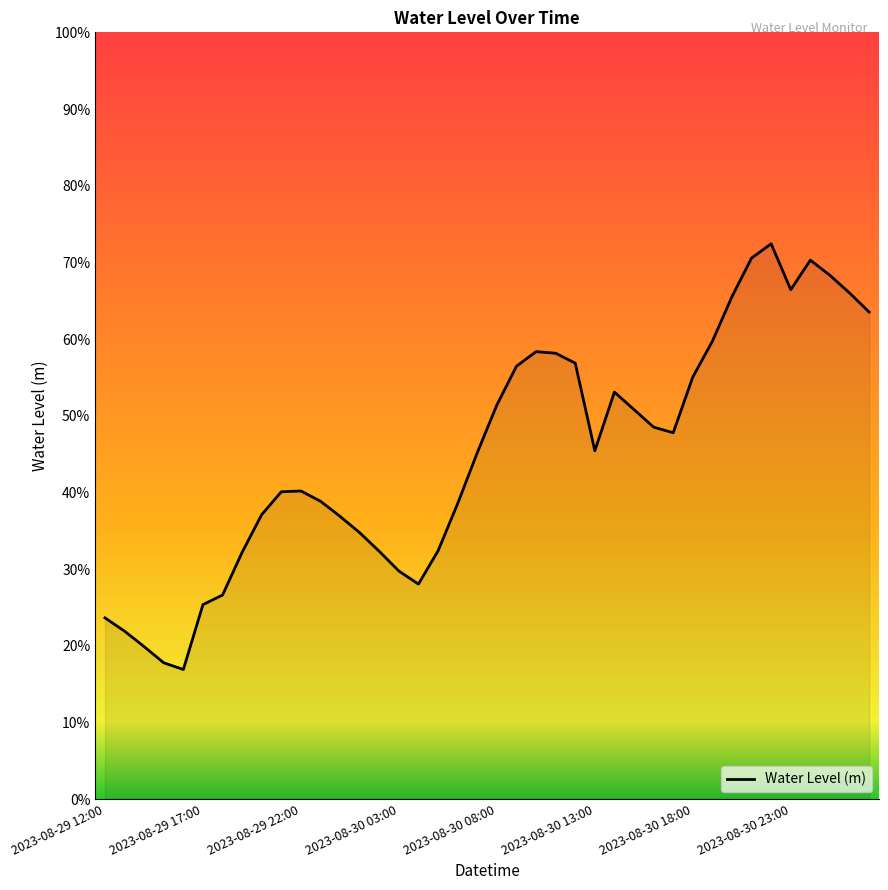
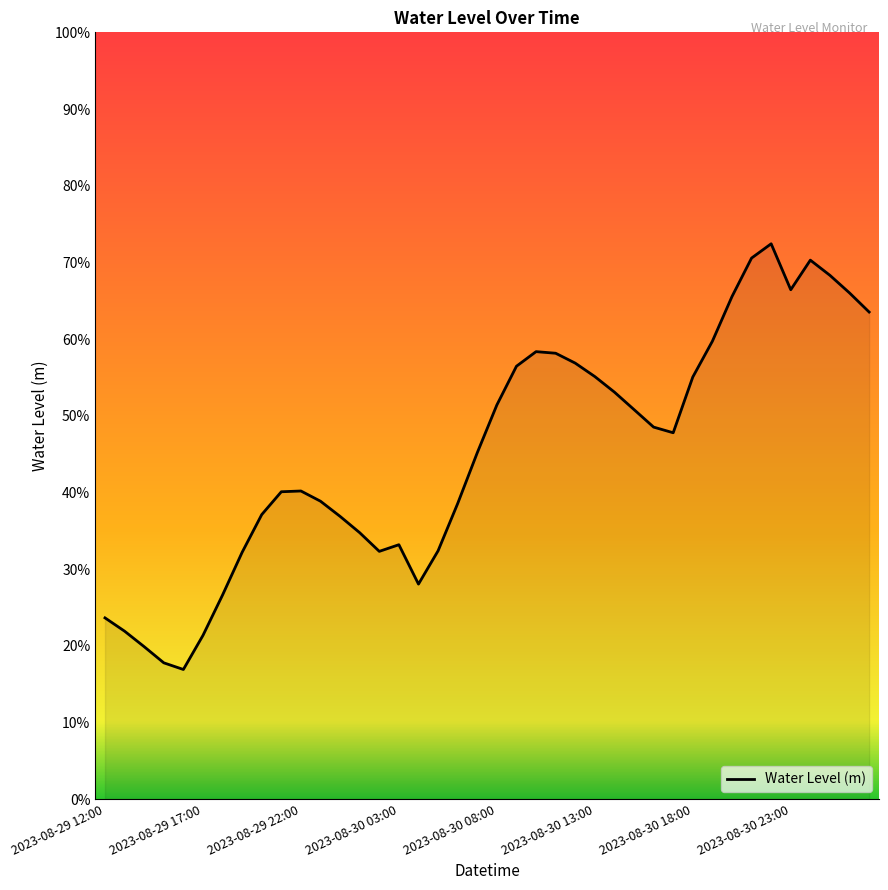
  {
    "2023-08-29 12:00": "24%",
-   "2023-08-29 17:00": "25%",
+   "2023-08-29 17:00": "21%",
    "2023-08-29 22:00": "40%",
-   "2023-08-30 03:00": "30%",
+   "2023-08-30 03:00": "33%",
    "2023-08-30 08:00": "51%",
-   "2023-08-30 13:00": "45%",
+   "2023-08-30 13:00": "55%",
    "2023-08-30 18:00": "55%",
    "2023-08-30 23:00": "66%"
  }
